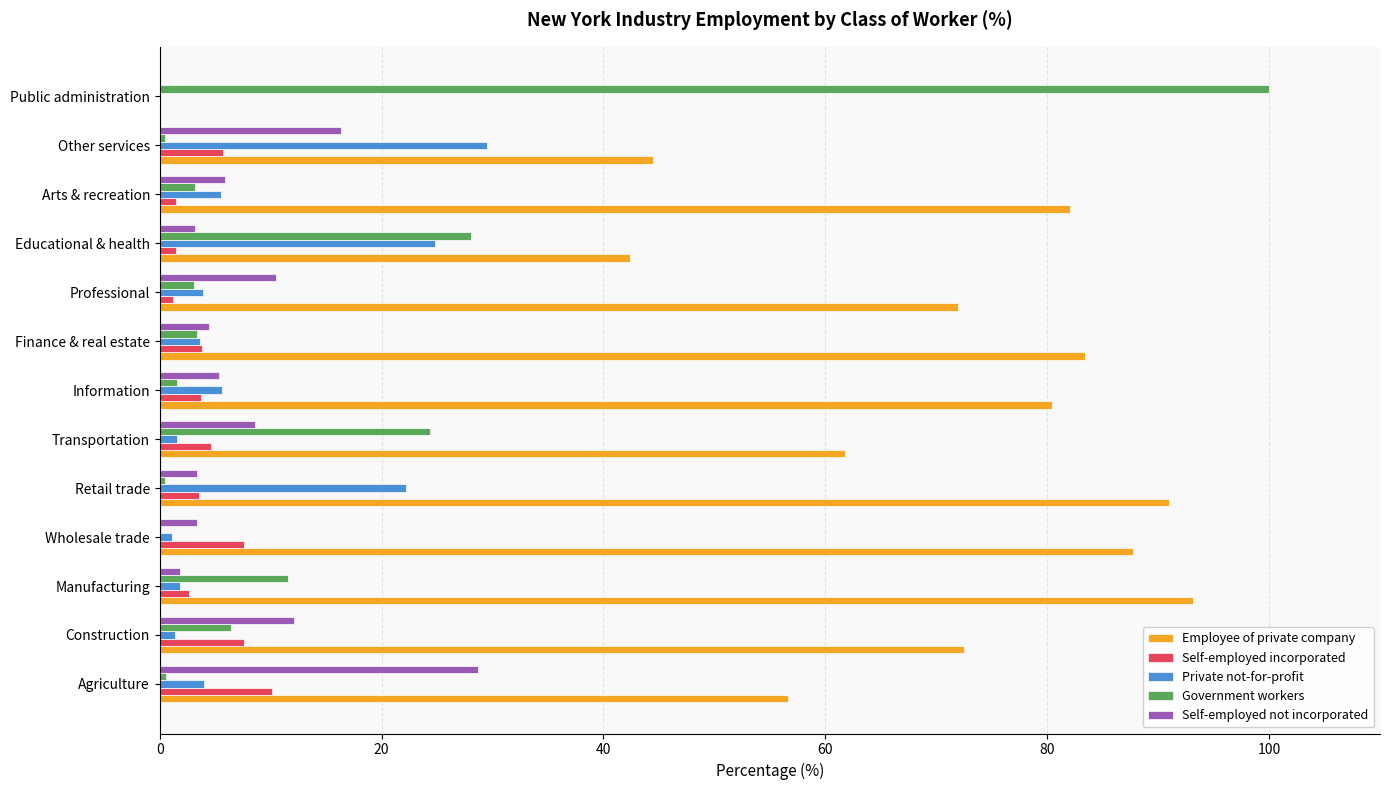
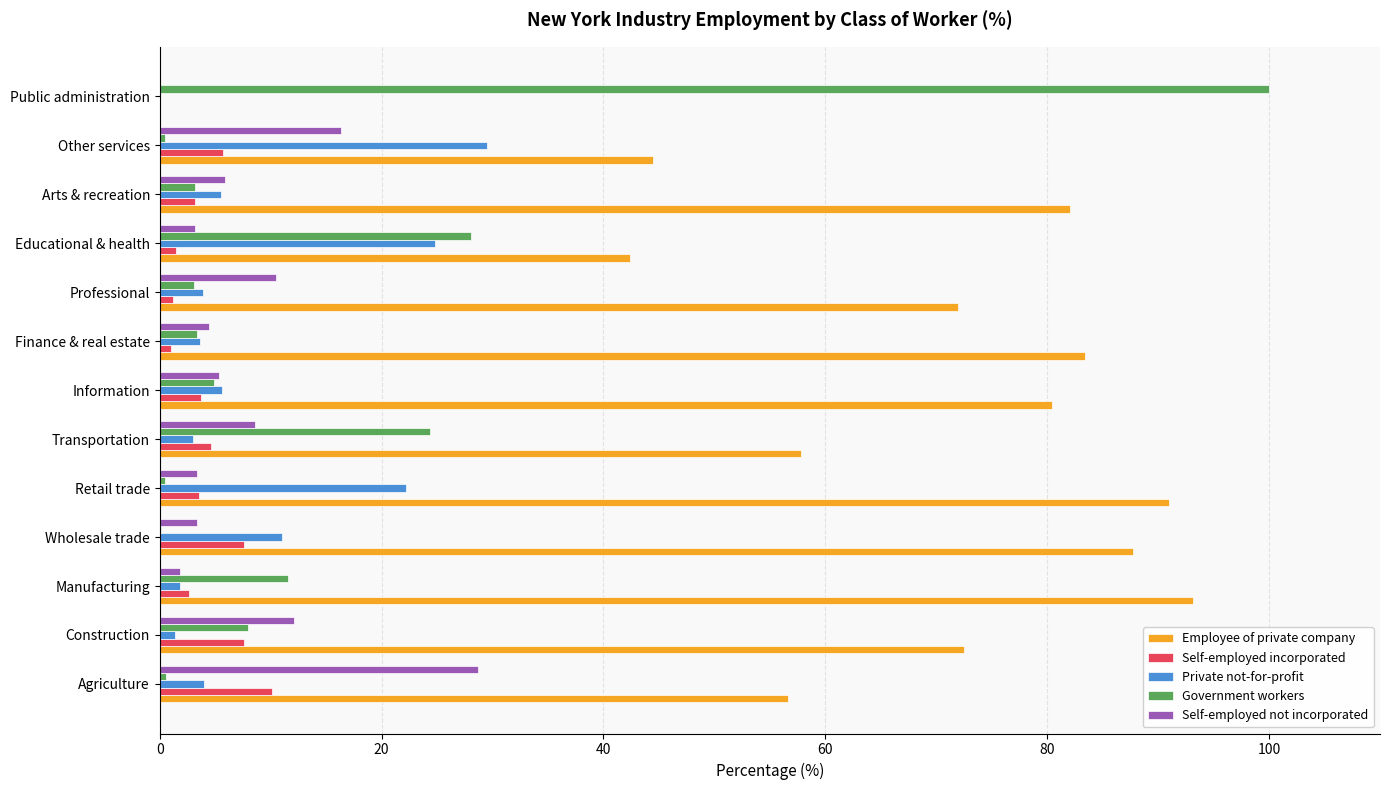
  {
    "Employee of private company": {
      "Public administration": 0.0,
      "Other services": 44.5,
      "Arts & recreation": 82.1,
      "Educational & health": 42.4,
      "Professional": 72.0,
      "Finance & real estate": 83.4,
      "Information": 80.4,
-     "Transportation": 61.8,
+     "Transportation": 57.8,
      "Retail trade": 91.0,
      "Wholesale trade": 87.7,
      "Manufacturing": 93.1,
      "Construction": 72.5,
      "Agriculture": 56.6
    },
    "Self-employed incorporated": {
      "Public administration": 0.0,
      "Other services": 5.7,
-     "Arts & recreation": 1.5,
+     "Arts & recreation": 3.2,
      "Educational & health": 1.5,
      "Professional": 1.2,
-     "Finance & real estate": 3.8,
+     "Finance & real estate": 1.0,
      "Information": 3.7,
      "Transportation": 4.6,
      "Retail trade": 3.5,
      "Wholesale trade": 7.6,
      "Manufacturing": 2.6,
      "Construction": 7.6,
      "Agriculture": 10.1
    },
    "Private not-for-profit": {
      "Public administration": 0.0,
      "Other services": 29.5,
      "Arts & recreation": 5.5,
      "Educational & health": 24.8,
      "Professional": 3.9,
      "Finance & real estate": 3.6,
      "Information": 5.6,
-     "Transportation": 1.6,
+     "Transportation": 3.0,
      "Retail trade": 22.2,
-     "Wholesale trade": 1.1,
+     "Wholesale trade": 11.0,
      "Manufacturing": 1.8,
      "Construction": 1.4,
      "Agriculture": 4.0
    },
    "Government workers": {
      "Public administration": 100.0,
      "Other services": 0.5,
      "Arts & recreation": 3.2,
      "Educational & health": 28.1,
      "Professional": 3.1,
      "Finance & real estate": 3.4,
-     "Information": 1.6,
+     "Information": 4.9,
      "Transportation": 24.4,
      "Retail trade": 0.5,
      "Manufacturing": 11.6,
-     "Construction": 6.4,
+     "Construction": 8.0,
      "Agriculture": 0.6
    },
    "Self-employed not incorporated": {
      "Public administration": 0.0,
      "Other services": 16.3,
      "Arts & recreation": 5.9,
      "Educational & health": 3.2,
      "Professional": 10.5,
      "Finance & real estate": 4.4,
      "Information": 5.3,
      "Transportation": 8.6,
      "Retail trade": 3.4,
      "Wholesale trade": 3.4,
      "Manufacturing": 1.8,
      "Construction": 12.1,
      "Agriculture": 28.7
    }
  }
